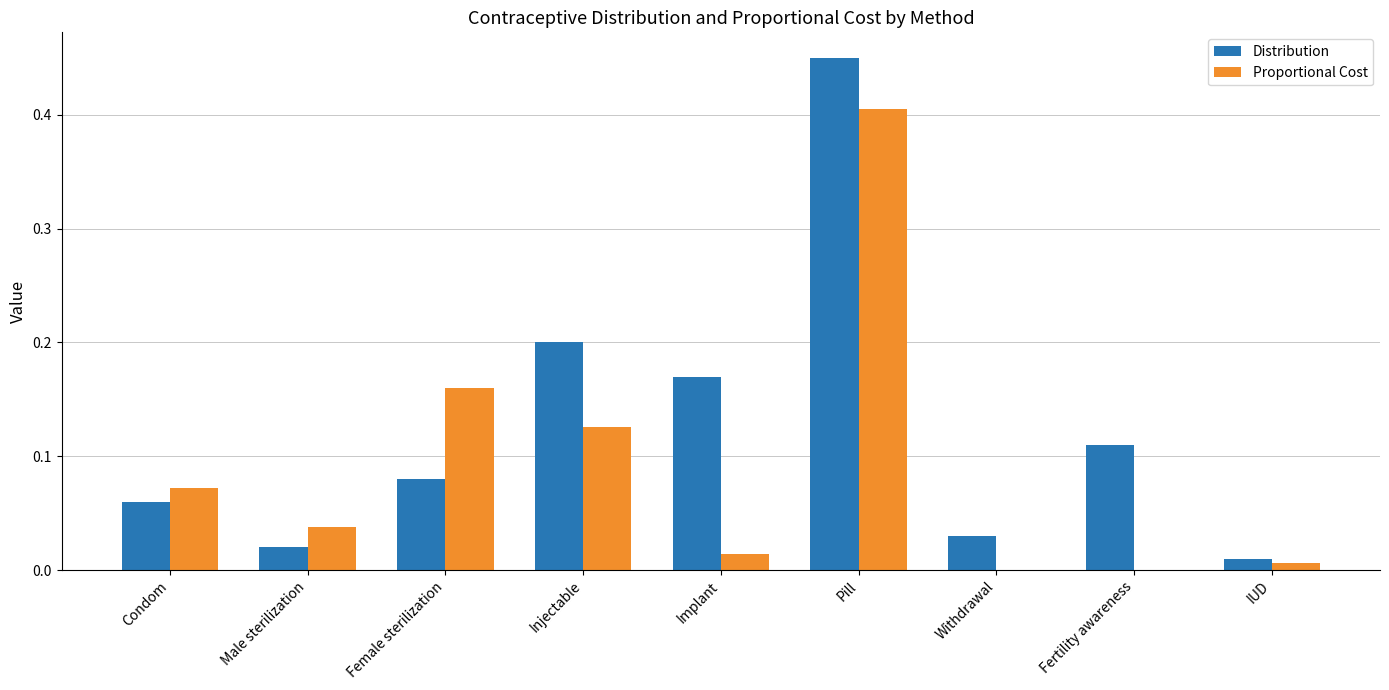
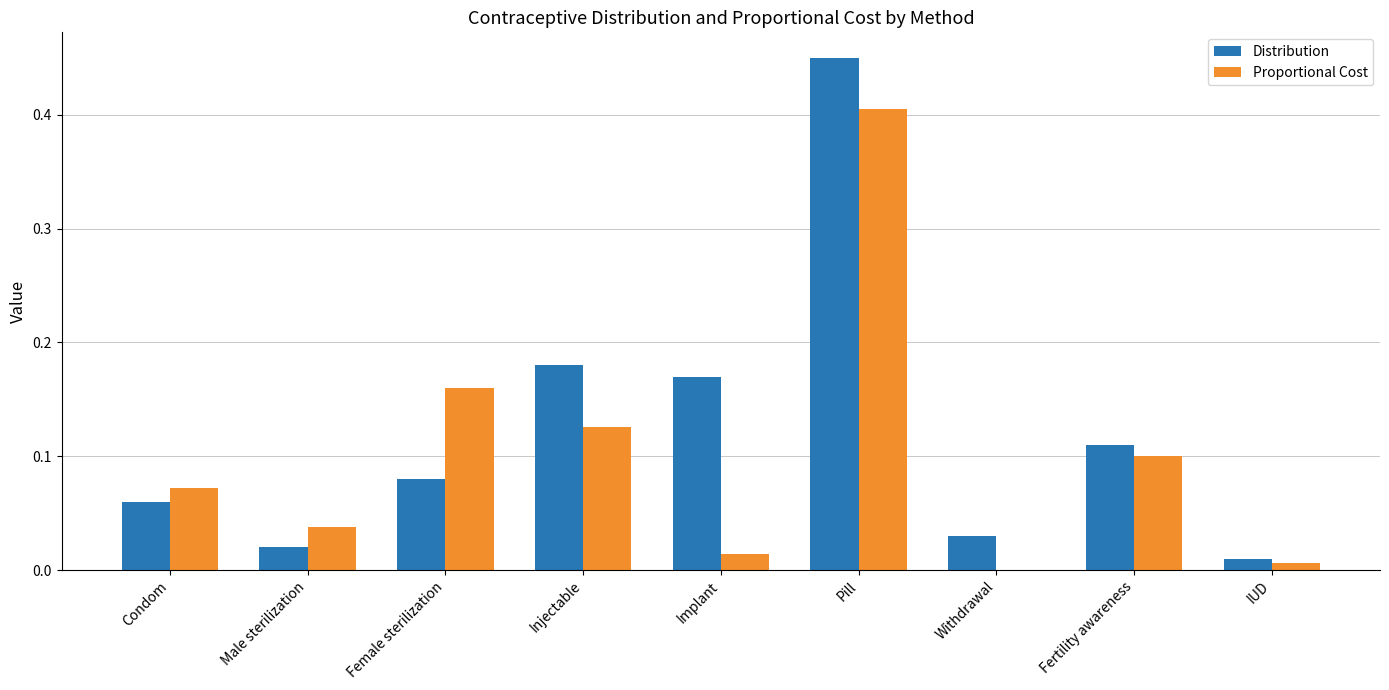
  {
    "Distribution": {
      "Condom": 0.06,
      "Male sterilization": 0.02,
      "Female sterilization": 0.08,
-     "Injectable": 0.20,
+     "Injectable": 0.18,
      "Implant": 0.17,
      "Pill": 0.45,
      "Withdrawal": 0.03,
      "Fertility awareness": 0.11,
      "IUD": 0.01
    },
    "Proportional Cost": {
      "Condom": 0.072,
      "Male sterilization": 0.038,
      "Female sterilization": 0.160,
      "Injectable": 0.126,
      "Implant": 0.014,
      "Pill": 0.405,
      "Withdrawal": 0.0,
-     "Fertility awareness": 0.0,
+     "Fertility awareness": 0.1,
      "IUD": 0.006
    }
  }
